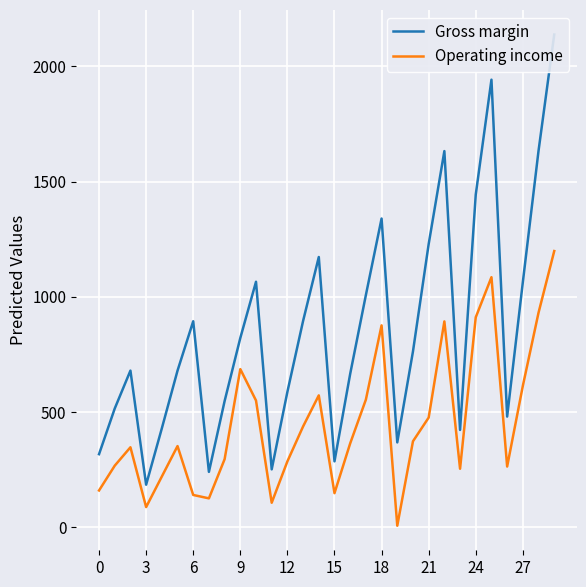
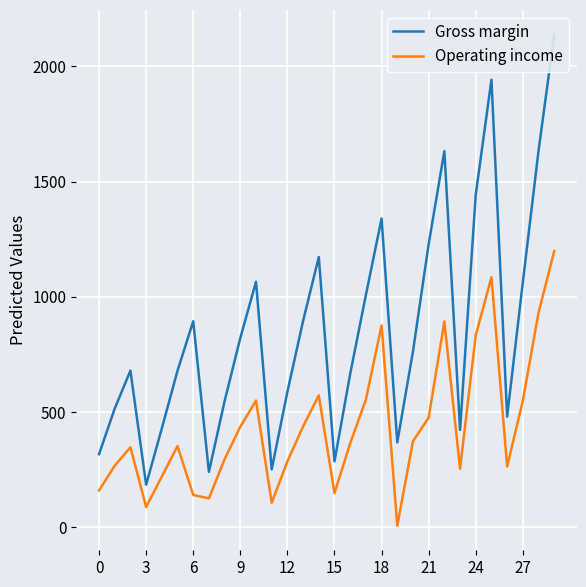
  {
    "Gross margin": {
      "0": 320,
      "3": 190,
      "6": 890,
      "9": 820,
      "12": 590,
      "15": 290,
      "18": 1340,
      "21": 1230,
      "24": 1440,
      "27": 1060
    },
    "Operating income": {
      "0": 160,
      "3": 90,
      "6": 140,
-     "9": 690,
+     "9": 440,
      "12": 290,
      "15": 150,
      "18": 880,
      "21": 480,
-     "24": 910,
-     "27": 610
+     "24": 830,
+     "27": 550
    }
  }
